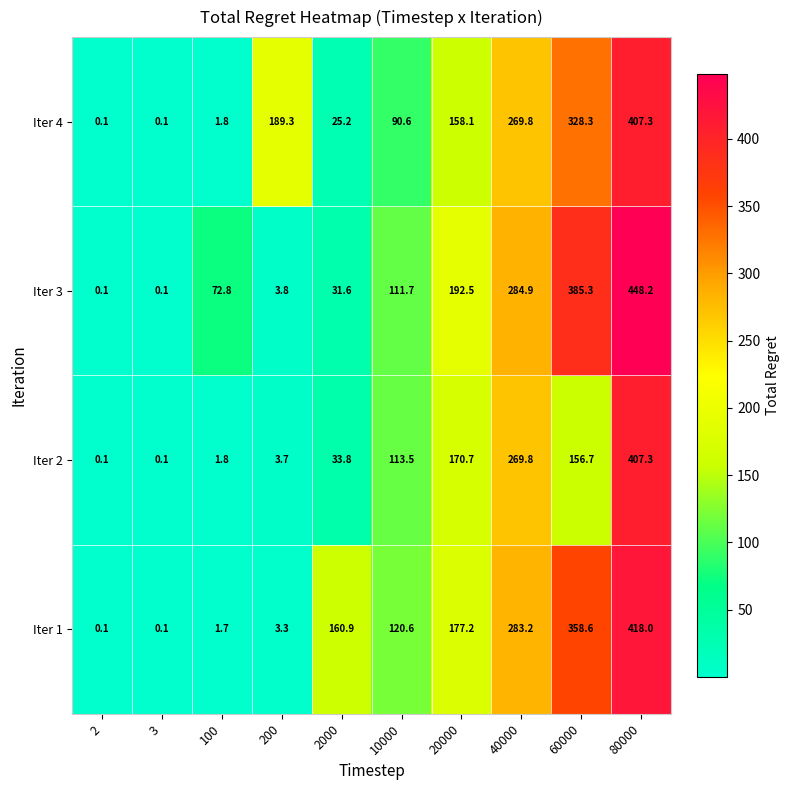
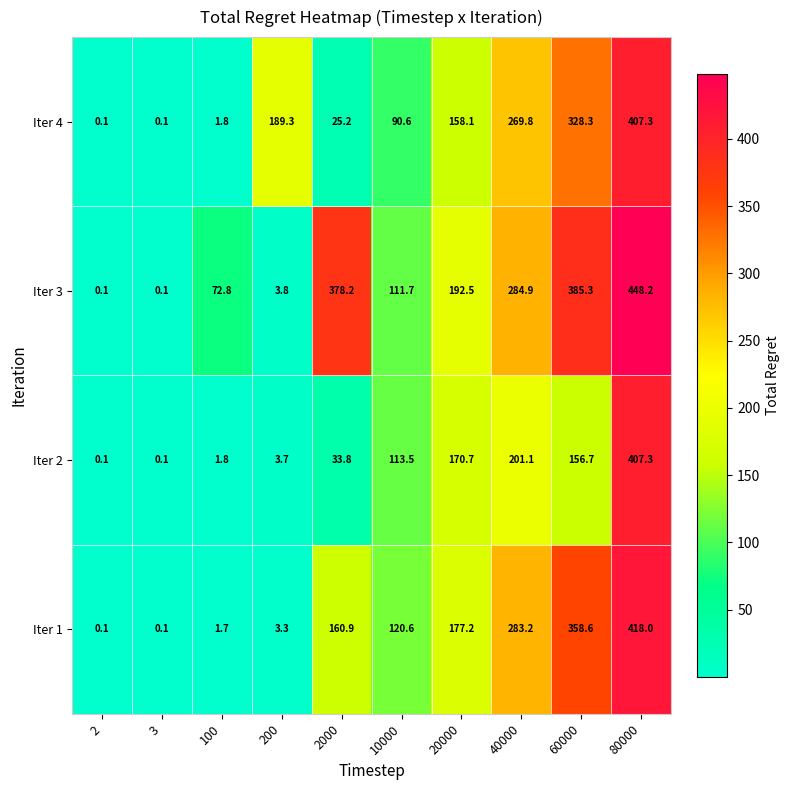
  {
    "Iter 4": {
      "2": 0.1,
      "3": 0.1,
      "100": 1.8,
      "200": 189.3,
      "2000": 25.2,
      "10000": 90.6,
      "20000": 158.1,
      "40000": 269.8,
      "60000": 328.3,
      "80000": 407.3
    },
    "Iter 3": {
      "2": 0.1,
      "3": 0.1,
      "100": 72.8,
      "200": 3.8,
-     "2000": 31.6,
+     "2000": 378.2,
      "10000": 111.7,
      "20000": 192.5,
      "40000": 284.9,
      "60000": 385.3,
      "80000": 448.2
    },
    "Iter 2": {
      "2": 0.1,
      "3": 0.1,
      "100": 1.8,
      "200": 3.7,
      "2000": 33.8,
      "10000": 113.5,
      "20000": 170.7,
-     "40000": 269.8,
+     "40000": 201.1,
      "60000": 156.7,
      "80000": 407.3
    },
    "Iter 1": {
      "2": 0.1,
      "3": 0.1,
      "100": 1.7,
      "200": 3.3,
      "2000": 160.9,
      "10000": 120.6,
      "20000": 177.2,
      "40000": 283.2,
      "60000": 358.6,
      "80000": 418.0
    }
  }
